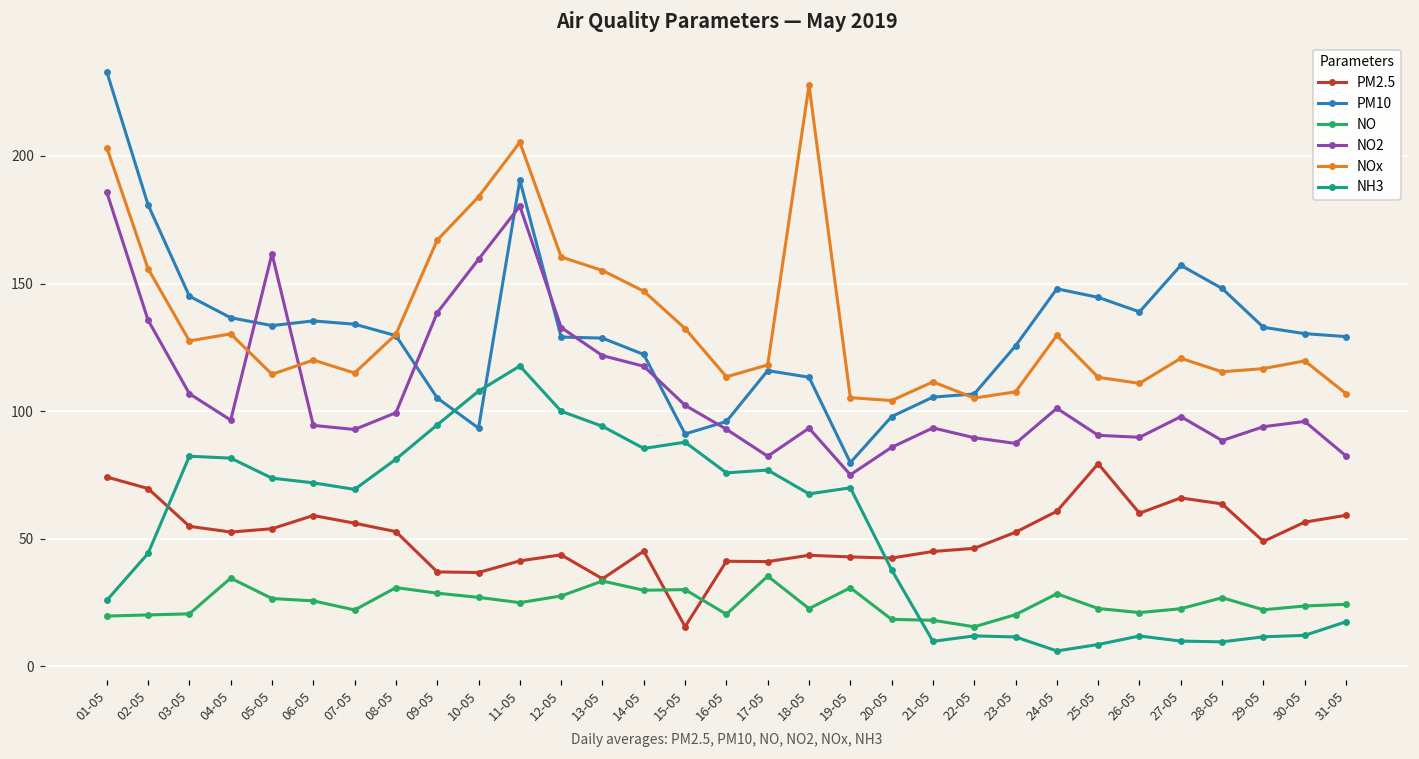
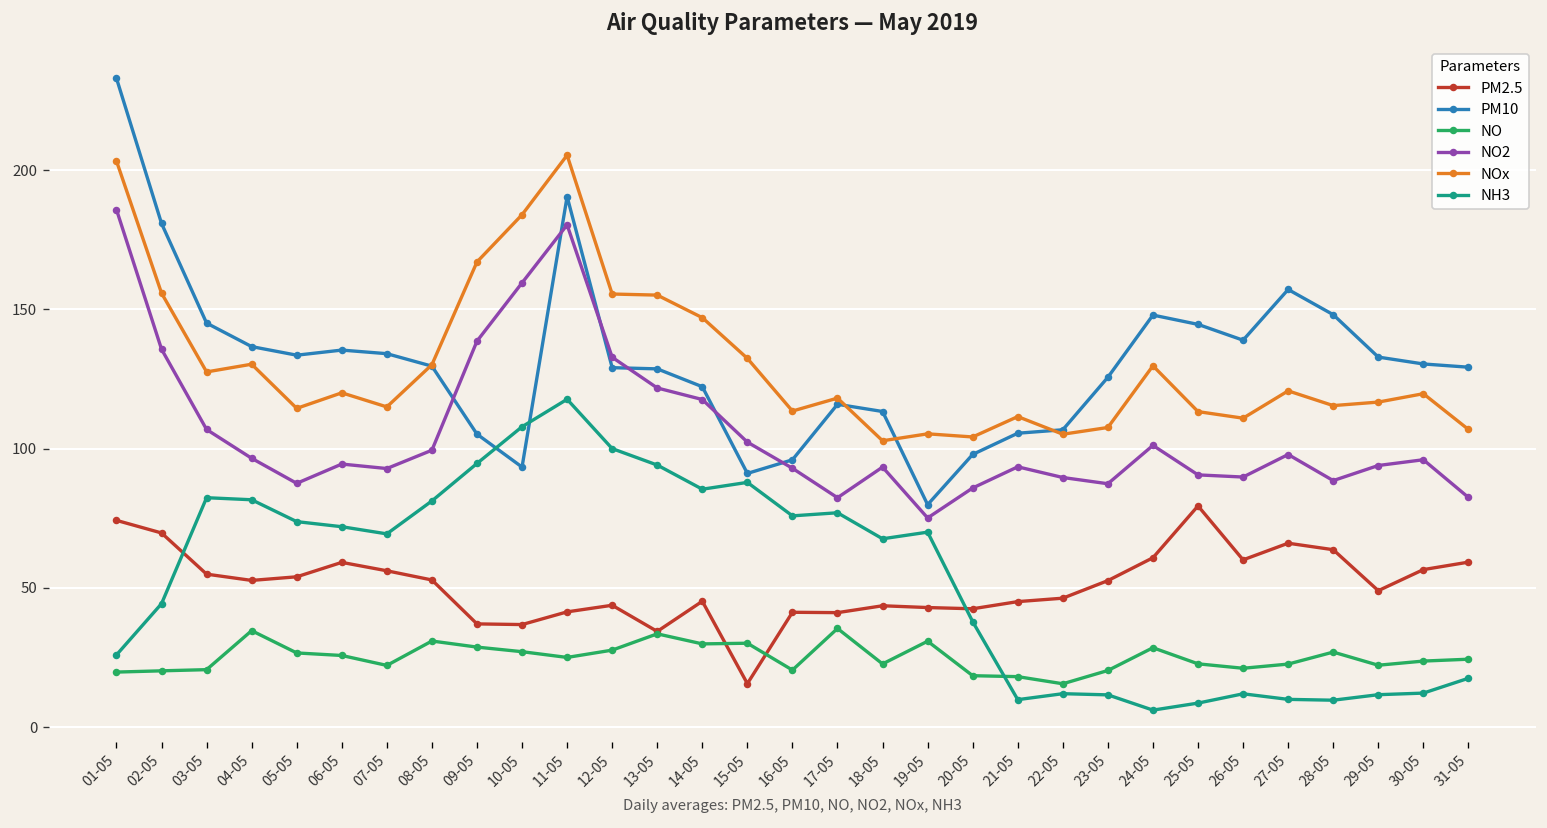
  {
    "PM2.5": {
      "01-05": 74,
      "02-05": 70,
      "03-05": 55,
      "04-05": 53,
      "05-05": 54,
      "06-05": 59,
      "07-05": 56,
      "08-05": 53,
      "09-05": 37,
      "10-05": 37,
      "11-05": 41,
      "12-05": 44,
      "14-05": 45,
      "15-05": 16,
      "16-05": 41,
      "17-05": 41,
      "18-05": 44,
      "19-05": 43,
      "20-05": 42,
      "21-05": 45,
      "22-05": 46,
      "23-05": 53,
      "24-05": 61,
      "25-05": 79,
      "26-05": 60,
      "27-05": 66,
      "28-05": 64,
      "29-05": 49,
      "30-05": 57,
      "31-05": 59
    },
    "PM10": {
      "01-05": 233,
      "02-05": 181,
      "03-05": 145,
      "04-05": 137,
      "05-05": 134,
      "06-05": 135,
      "07-05": 134,
      "09-05": 105,
      "10-05": 93,
      "11-05": 190,
      "12-05": 129,
      "13-05": 129,
      "14-05": 122,
      "15-05": 91,
      "16-05": 96,
      "17-05": 116,
      "18-05": 113,
      "19-05": 80,
      "20-05": 98,
      "21-05": 106,
      "22-05": 107,
      "23-05": 126,
      "24-05": 148,
      "25-05": 145,
      "26-05": 139,
      "27-05": 157,
      "28-05": 148,
      "29-05": 133,
      "30-05": 130,
      "31-05": 129
    },
    "NO2": {
      "01-05": 186,
      "02-05": 136,
      "03-05": 107,
      "04-05": 97,
-     "05-05": 162,
+     "05-05": 88,
      "06-05": 94,
      "07-05": 93,
      "08-05": 99,
      "09-05": 139,
      "10-05": 160,
      "11-05": 180,
      "12-05": 133,
      "13-05": 122,
      "14-05": 118,
      "15-05": 102,
      "16-05": 93,
      "17-05": 82,
      "18-05": 93,
      "19-05": 75,
      "20-05": 86,
      "21-05": 93,
      "22-05": 90,
      "23-05": 87,
      "24-05": 101,
      "25-05": 91,
      "26-05": 90,
      "27-05": 98,
      "28-05": 89,
      "29-05": 94,
      "30-05": 96,
      "31-05": 82
    },
    "NOx": {
      "01-05": 203,
      "02-05": 156,
      "03-05": 128,
      "04-05": 130,
      "05-05": 114,
      "06-05": 120,
      "07-05": 115,
      "09-05": 167,
      "10-05": 184,
      "11-05": 205,
-     "12-05": 160,
+     "12-05": 155,
      "13-05": 155,
      "14-05": 147,
      "15-05": 132,
      "16-05": 113,
      "17-05": 118,
-     "18-05": 228,
+     "18-05": 103,
      "19-05": 105,
      "20-05": 104,
      "21-05": 111,
      "22-05": 105,
      "23-05": 108,
      "24-05": 130,
      "25-05": 113,
      "26-05": 111,
      "27-05": 121,
      "28-05": 115,
      "29-05": 117,
      "30-05": 120,
      "31-05": 107
    }
  }
